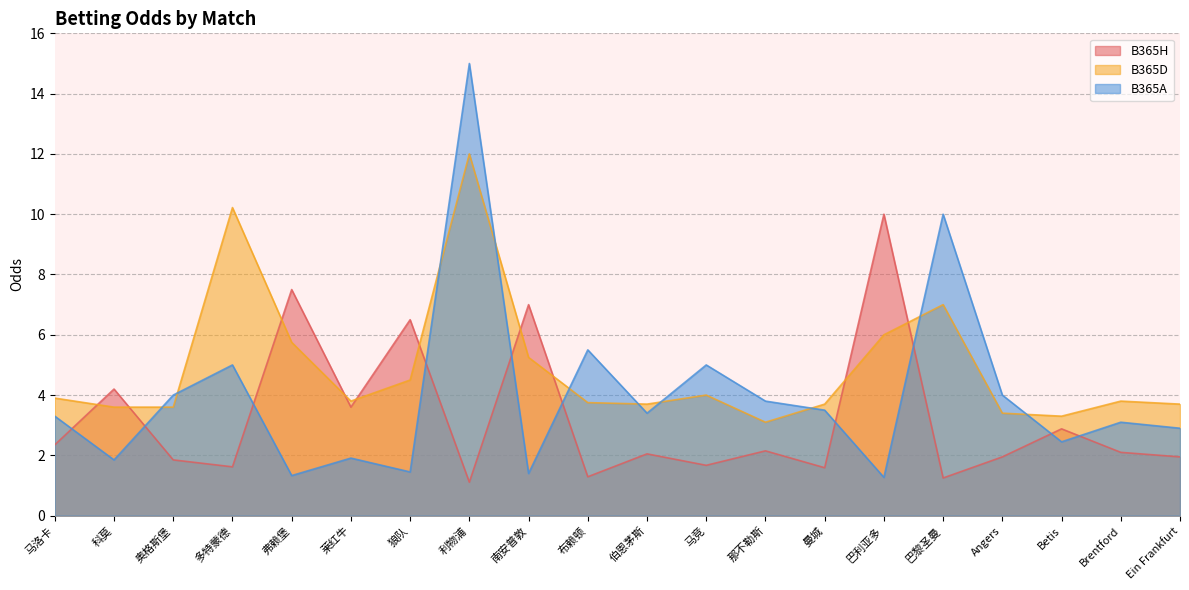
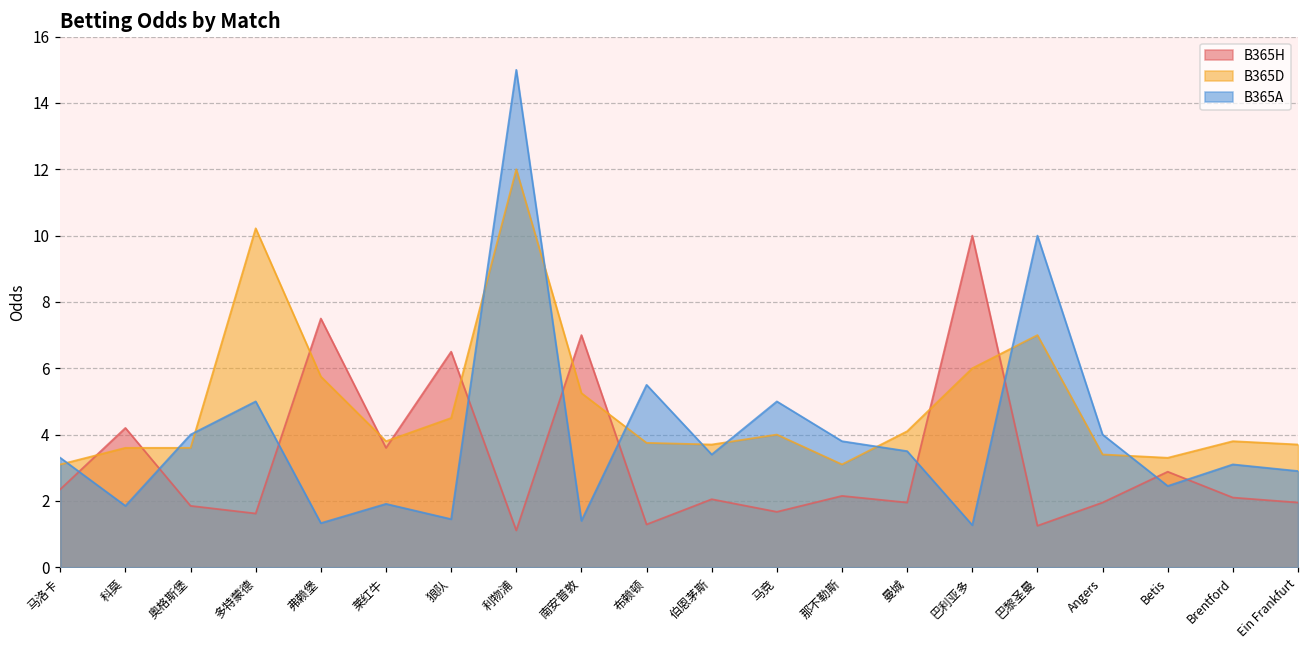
  {
    "B365H": {
      "马洛卡": 2.4,
      "科莫": 4.2,
      "奥格斯堡": 1.9,
      "多特蒙德": 1.6,
      "弗赖堡": 7.5,
      "莱红牛": 3.6,
      "狼队": 6.5,
      "利物浦": 1.1,
      "南安普敦": 7.0,
      "布赖顿": 1.3,
      "伯恩茅斯": 2.1,
      "马竞": 1.7,
      "那不勒斯": 2.2,
-     "曼城": 1.6,
+     "曼城": 2.0,
      "巴利亚多": 10.0,
      "巴黎圣曼": 1.3,
      "Angers": 2.0,
      "Betis": 2.9,
      "Brentford": 2.1,
      "Ein Frankfurt": 2.0
    },
    "B365D": {
-     "马洛卡": 3.9,
+     "马洛卡": 3.1,
      "科莫": 3.6,
      "奥格斯堡": 3.6,
      "多特蒙德": 10.2,
      "弗赖堡": 5.8,
      "莱红牛": 3.8,
      "狼队": 4.5,
      "利物浦": 12.0,
      "南安普敦": 5.3,
      "布赖顿": 3.8,
      "伯恩茅斯": 3.7,
      "马竞": 4.0,
      "那不勒斯": 3.1,
-     "曼城": 3.7,
+     "曼城": 4.1,
      "巴利亚多": 6.0,
      "巴黎圣曼": 7.0,
      "Angers": 3.4,
      "Betis": 3.3,
      "Brentford": 3.8,
      "Ein Frankfurt": 3.7
    },
    "B365A": {
      "马洛卡": 3.3,
      "科莫": 1.9,
      "奥格斯堡": 4.0,
      "多特蒙德": 5.0,
      "弗赖堡": 1.3,
      "莱红牛": 1.9,
      "狼队": 1.5,
      "利物浦": 15.0,
      "南安普敦": 1.4,
      "布赖顿": 5.5,
      "伯恩茅斯": 3.4,
      "马竞": 5.0,
      "那不勒斯": 3.8,
      "曼城": 3.5,
      "巴利亚多": 1.3,
      "巴黎圣曼": 10.0,
      "Angers": 4.0,
      "Betis": 2.5,
      "Brentford": 3.1,
      "Ein Frankfurt": 2.9
    }
  }
